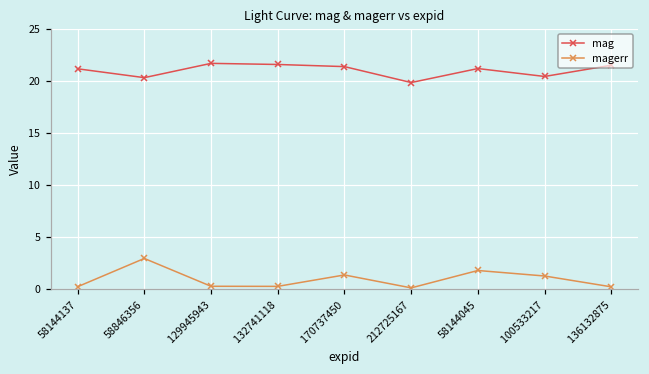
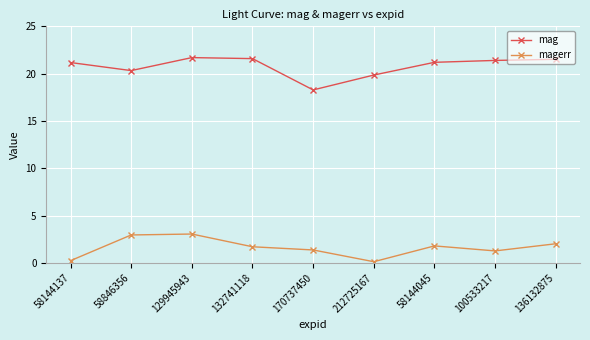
  {
    "mag": {
      "58144137": 21,
      "58846356": 20,
      "129945943": 22,
      "132741118": 22,
-     "170737450": 21,
+     "170737450": 18,
      "212725167": 20,
      "58144045": 21,
-     "100533217": 20
+     "100533217": 21
    },
    "magerr": {
      "58144137": 0,
      "58846356": 3,
-     "129945943": 0,
-     "132741118": 0,
+     "129945943": 3,
+     "132741118": 2,
      "170737450": 1,
      "212725167": 0,
      "58144045": 2,
      "100533217": 1,
-     "136132875": 0
+     "136132875": 2
    }
  }
